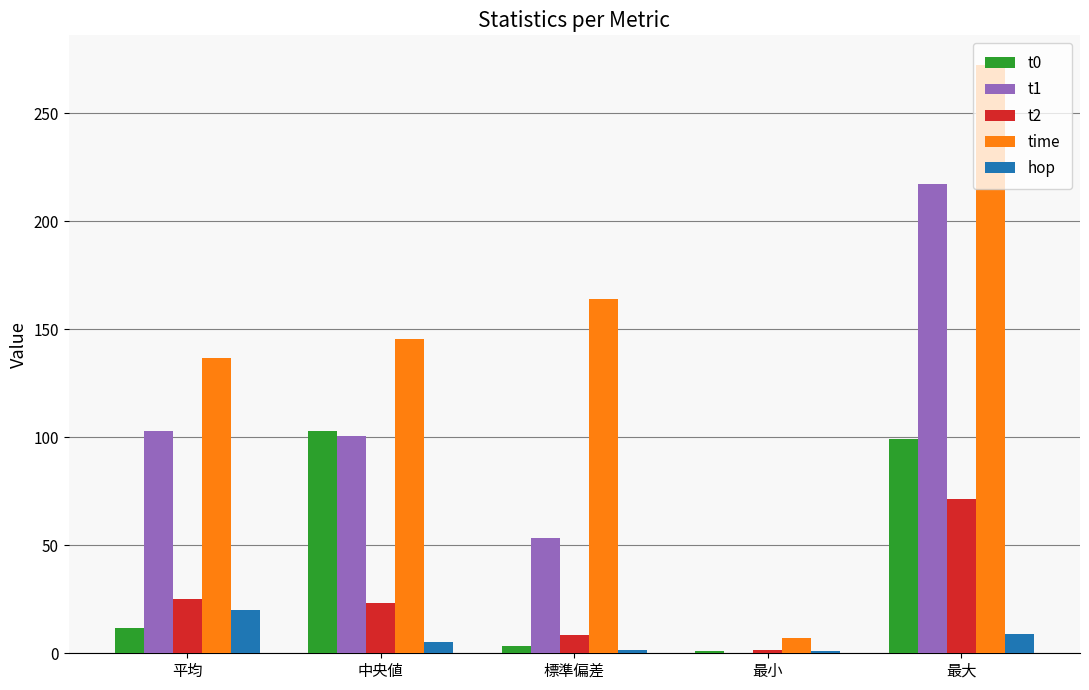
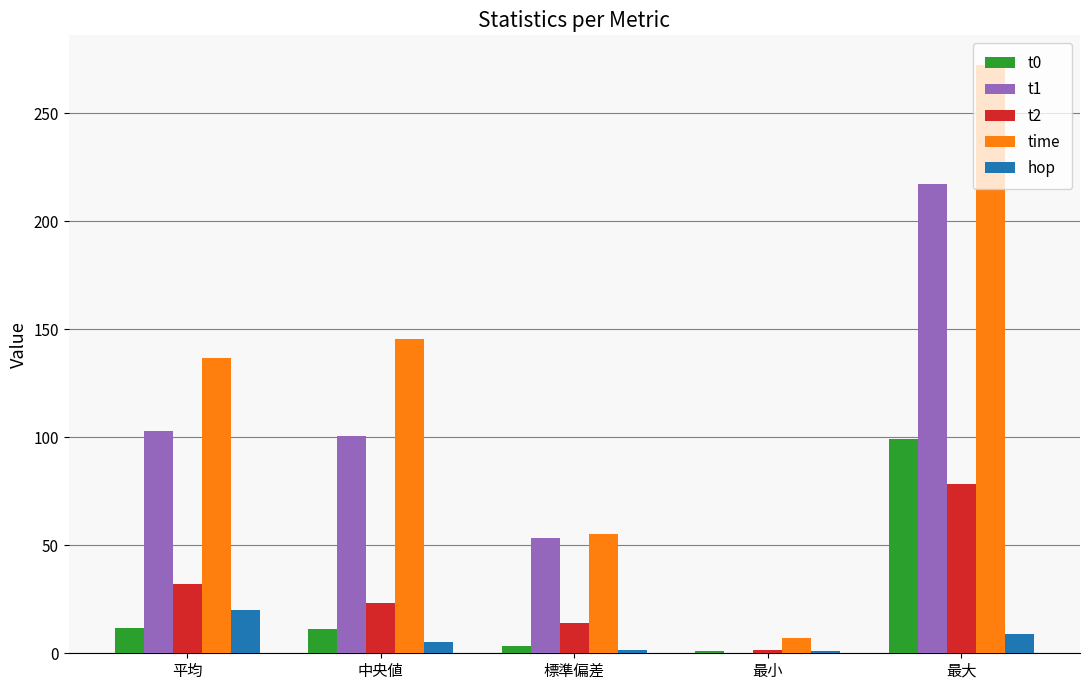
  {
    "t0": {
      "平均": 12,
-     "中央値": 103,
+     "中央値": 11,
      "標準偏差": 3,
      "最大": 99
    },
    "t1": {
      "平均": 103,
      "中央値": 100,
      "標準偏差": 53,
      "最小": 0,
      "最大": 217
    },
    "t2": {
-     "平均": 25,
+     "平均": 32,
      "中央値": 23,
-     "標準偏差": 8,
+     "標準偏差": 14,
      "最小": 1,
-     "最大": 71
+     "最大": 78
    },
    "time": {
      "平均": 137,
      "中央値": 145,
-     "標準偏差": 164,
+     "標準偏差": 55,
      "最小": 7
    },
    "hop": {
      "平均": 20,
      "中央値": 5,
      "標準偏差": 2,
      "最大": 9
    }
  }
